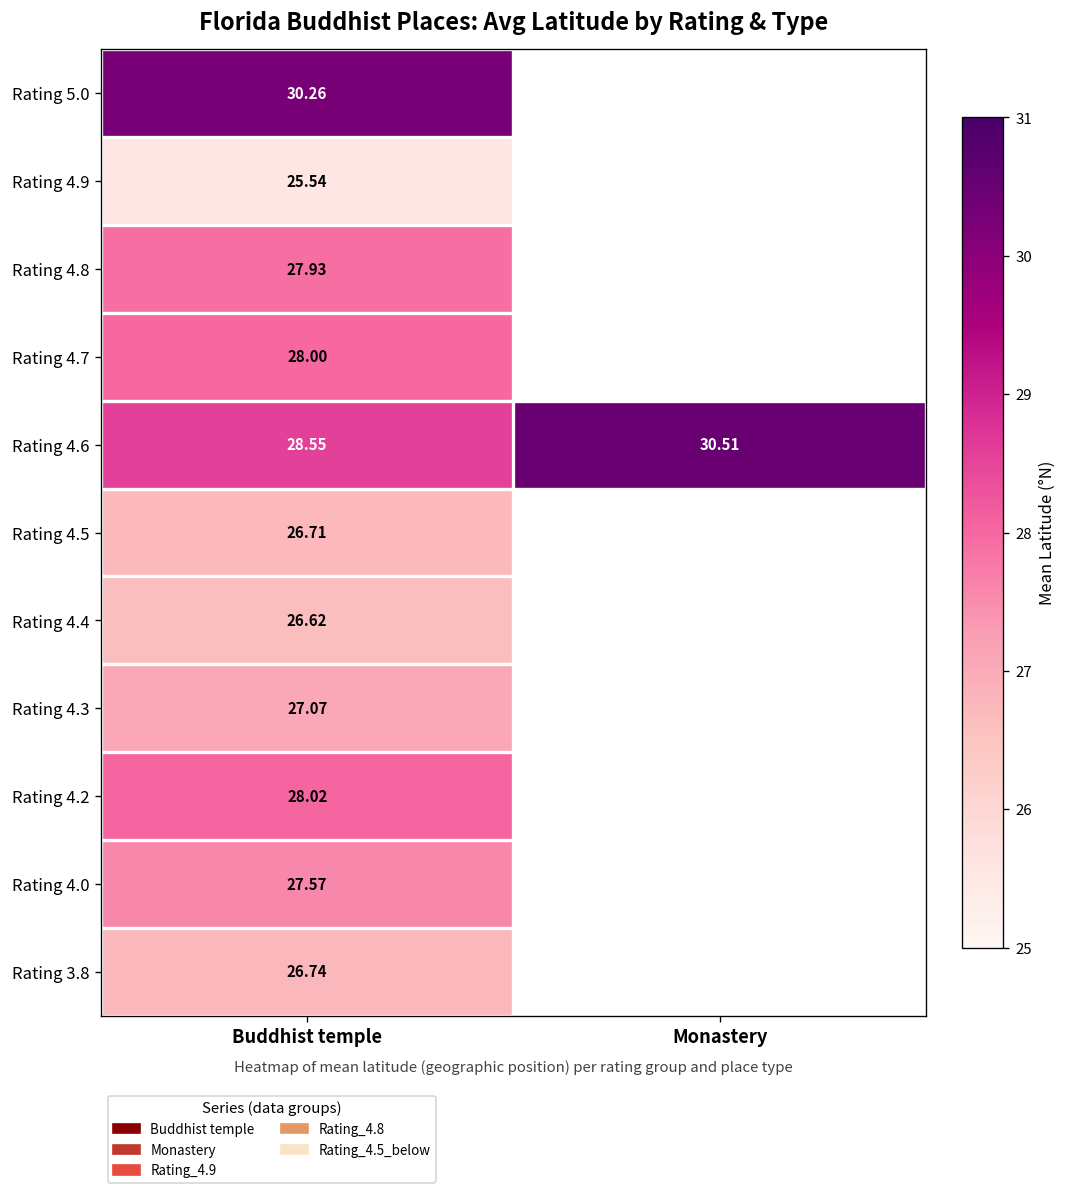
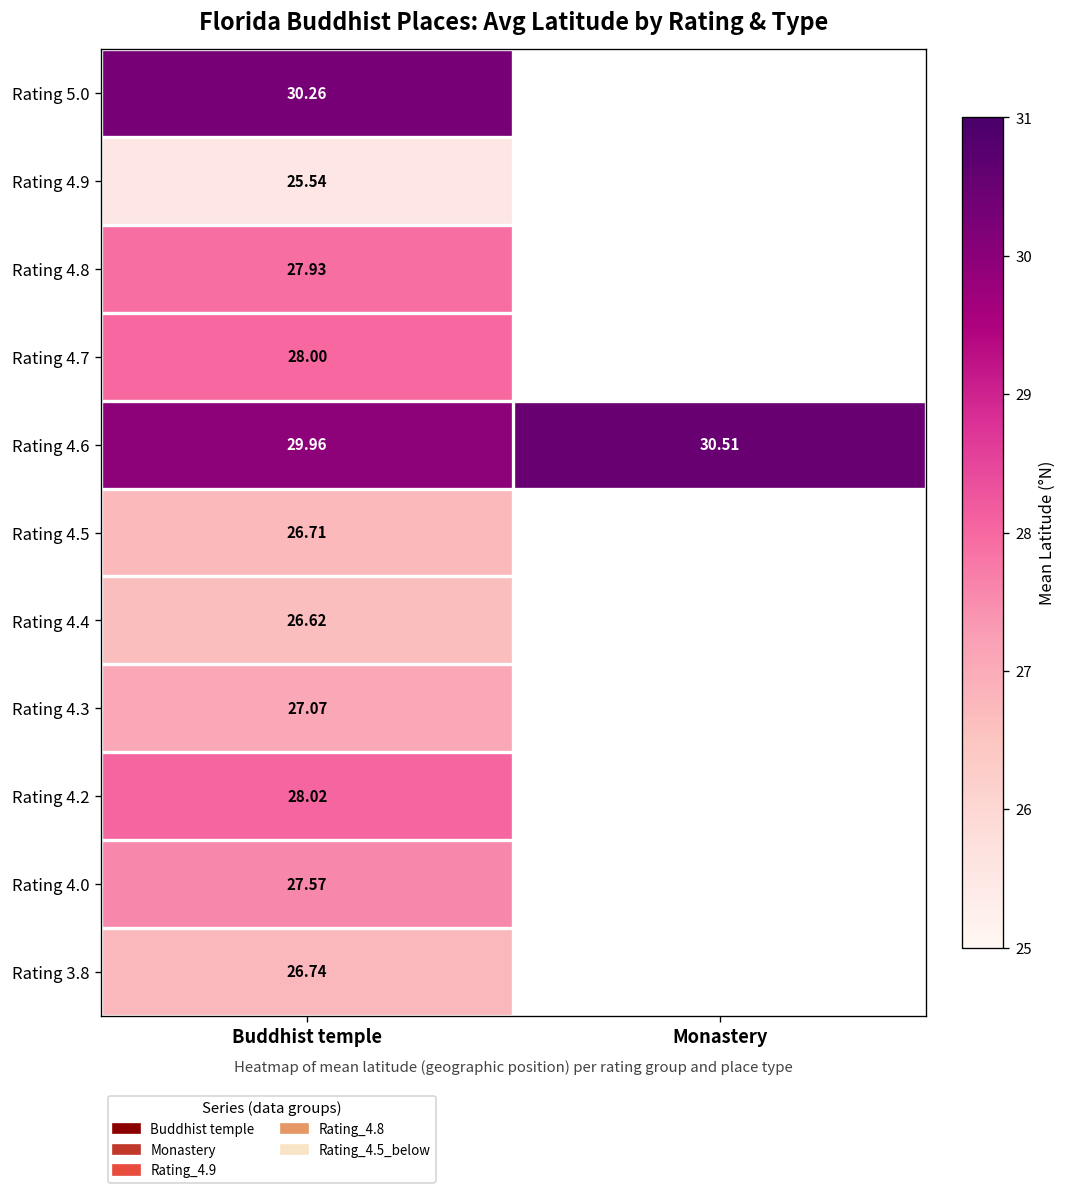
  {
    "Rating 5.0": {
      "Buddhist temple": 30.26
    },
    "Rating 4.9": {
      "Buddhist temple": 25.54
    },
    "Rating 4.8": {
      "Buddhist temple": 27.93
    },
    "Rating 4.7": {
      "Buddhist temple": 28.00
    },
    "Rating 4.6": {
-     "Buddhist temple": 28.55,
+     "Buddhist temple": 29.96,
      "Monastery": 30.51
    },
    "Rating 4.5": {
      "Buddhist temple": 26.71
    },
    "Rating 4.4": {
      "Buddhist temple": 26.62
    },
    "Rating 4.3": {
      "Buddhist temple": 27.07
    },
    "Rating 4.2": {
      "Buddhist temple": 28.02
    },
    "Rating 4.0": {
      "Buddhist temple": 27.57
    },
    "Rating 3.8": {
      "Buddhist temple": 26.74
    }
  }
